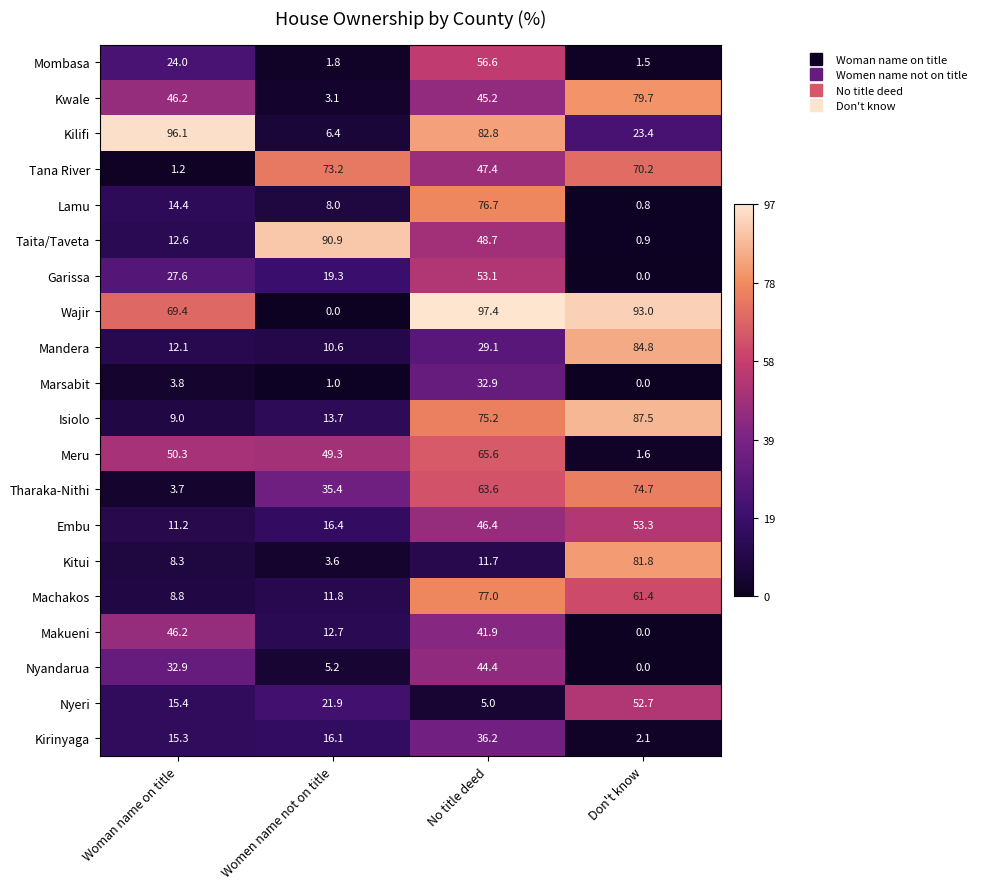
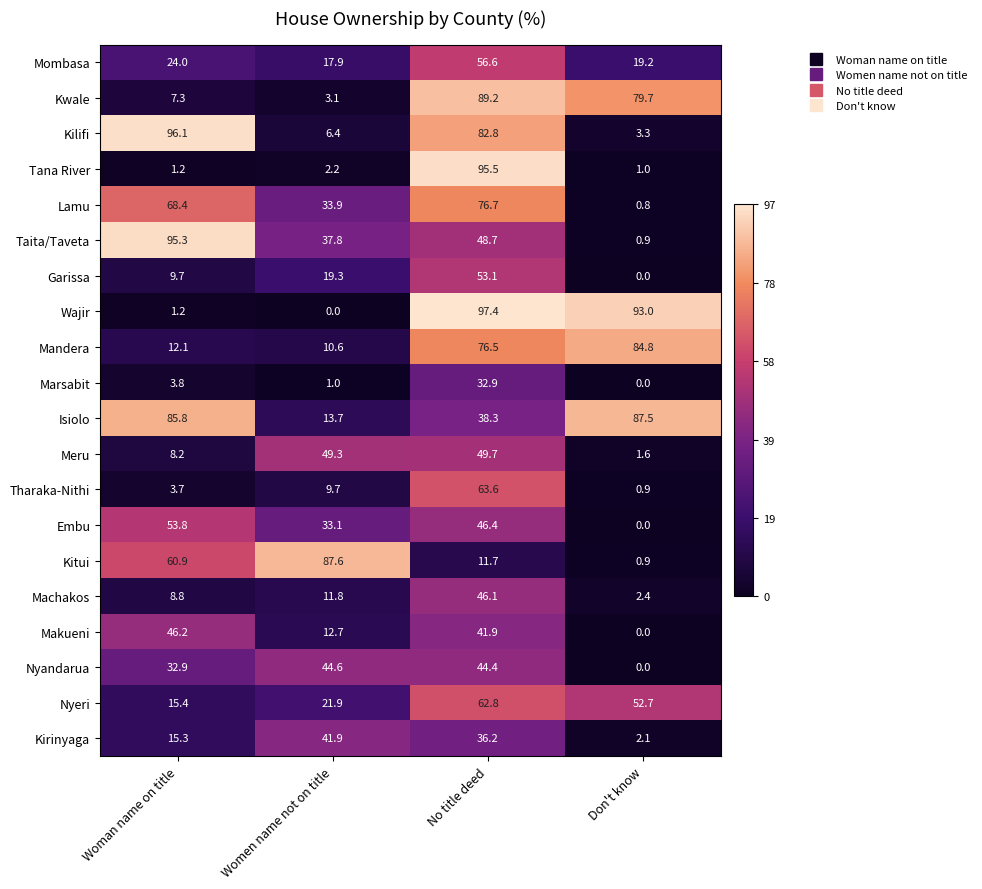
  {
    "Mombasa": {
      "Woman name on title": 24.0,
-     "Women name not on title": 1.8,
+     "Women name not on title": 17.9,
      "No title deed": 56.6,
-     "Don't know": 1.5
+     "Don't know": 19.2
    },
    "Kwale": {
-     "Woman name on title": 46.2,
+     "Woman name on title": 7.3,
      "Women name not on title": 3.1,
-     "No title deed": 45.2,
+     "No title deed": 89.2,
      "Don't know": 79.7
    },
    "Kilifi": {
      "Woman name on title": 96.1,
      "Women name not on title": 6.4,
      "No title deed": 82.8,
-     "Don't know": 23.4
+     "Don't know": 3.3
    },
    "Tana River": {
      "Woman name on title": 1.2,
-     "Women name not on title": 73.2,
-     "No title deed": 47.4,
-     "Don't know": 70.2
+     "Women name not on title": 2.2,
+     "No title deed": 95.5,
+     "Don't know": 1.0
    },
    "Lamu": {
-     "Woman name on title": 14.4,
-     "Women name not on title": 8.0,
+     "Woman name on title": 68.4,
+     "Women name not on title": 33.9,
      "No title deed": 76.7,
      "Don't know": 0.8
    },
    "Taita/Taveta": {
-     "Woman name on title": 12.6,
-     "Women name not on title": 90.9,
+     "Woman name on title": 95.3,
+     "Women name not on title": 37.8,
      "No title deed": 48.7,
      "Don't know": 0.9
    },
    "Garissa": {
-     "Woman name on title": 27.6,
+     "Woman name on title": 9.7,
      "Women name not on title": 19.3,
      "No title deed": 53.1,
      "Don't know": 0.0
    },
    "Wajir": {
-     "Woman name on title": 69.4,
+     "Woman name on title": 1.2,
      "Women name not on title": 0.0,
      "No title deed": 97.4,
      "Don't know": 93.0
    },
    "Mandera": {
      "Woman name on title": 12.1,
      "Women name not on title": 10.6,
-     "No title deed": 29.1,
+     "No title deed": 76.5,
      "Don't know": 84.8
    },
    "Marsabit": {
      "Woman name on title": 3.8,
      "Women name not on title": 1.0,
      "No title deed": 32.9,
      "Don't know": 0.0
    },
    "Isiolo": {
-     "Woman name on title": 9.0,
+     "Woman name on title": 85.8,
      "Women name not on title": 13.7,
-     "No title deed": 75.2,
+     "No title deed": 38.3,
      "Don't know": 87.5
    },
    "Meru": {
-     "Woman name on title": 50.3,
+     "Woman name on title": 8.2,
      "Women name not on title": 49.3,
-     "No title deed": 65.6,
+     "No title deed": 49.7,
      "Don't know": 1.6
    },
    "Tharaka-Nithi": {
      "Woman name on title": 3.7,
-     "Women name not on title": 35.4,
+     "Women name not on title": 9.7,
      "No title deed": 63.6,
-     "Don't know": 74.7
+     "Don't know": 0.9
    },
    "Embu": {
-     "Woman name on title": 11.2,
-     "Women name not on title": 16.4,
+     "Woman name on title": 53.8,
+     "Women name not on title": 33.1,
      "No title deed": 46.4,
-     "Don't know": 53.3
+     "Don't know": 0.0
    },
    "Kitui": {
-     "Woman name on title": 8.3,
-     "Women name not on title": 3.6,
+     "Woman name on title": 60.9,
+     "Women name not on title": 87.6,
      "No title deed": 11.7,
-     "Don't know": 81.8
+     "Don't know": 0.9
    },
    "Machakos": {
      "Woman name on title": 8.8,
      "Women name not on title": 11.8,
-     "No title deed": 77.0,
-     "Don't know": 61.4
+     "No title deed": 46.1,
+     "Don't know": 2.4
    },
    "Makueni": {
      "Woman name on title": 46.2,
      "Women name not on title": 12.7,
      "No title deed": 41.9,
      "Don't know": 0.0
    },
    "Nyandarua": {
      "Woman name on title": 32.9,
-     "Women name not on title": 5.2,
+     "Women name not on title": 44.6,
      "No title deed": 44.4,
      "Don't know": 0.0
    },
    "Nyeri": {
      "Woman name on title": 15.4,
      "Women name not on title": 21.9,
-     "No title deed": 5.0,
+     "No title deed": 62.8,
      "Don't know": 52.7
    },
    "Kirinyaga": {
      "Woman name on title": 15.3,
-     "Women name not on title": 16.1,
+     "Women name not on title": 41.9,
      "No title deed": 36.2,
      "Don't know": 2.1
    }
  }
